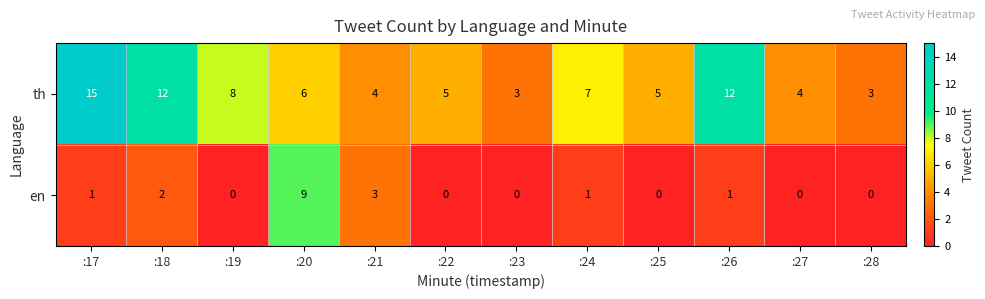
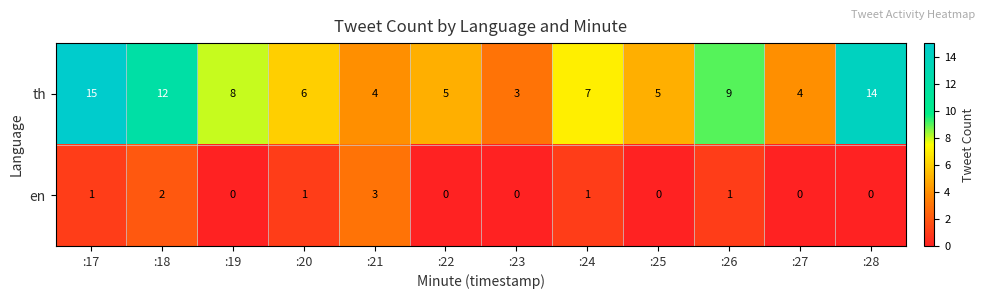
  {
    "th": {
      ":17": 15,
      ":18": 12,
      ":19": 8,
      ":20": 6,
      ":21": 4,
      ":22": 5,
      ":23": 3,
      ":24": 7,
      ":25": 5,
-     ":26": 12,
+     ":26": 9,
      ":27": 4,
-     ":28": 3
+     ":28": 14
    },
    "en": {
      ":17": 1,
      ":18": 2,
      ":19": 0,
-     ":20": 9,
+     ":20": 1,
      ":21": 3,
      ":22": 0,
      ":23": 0,
      ":24": 1,
      ":25": 0,
      ":26": 1,
      ":27": 0,
      ":28": 0
    }
  }
